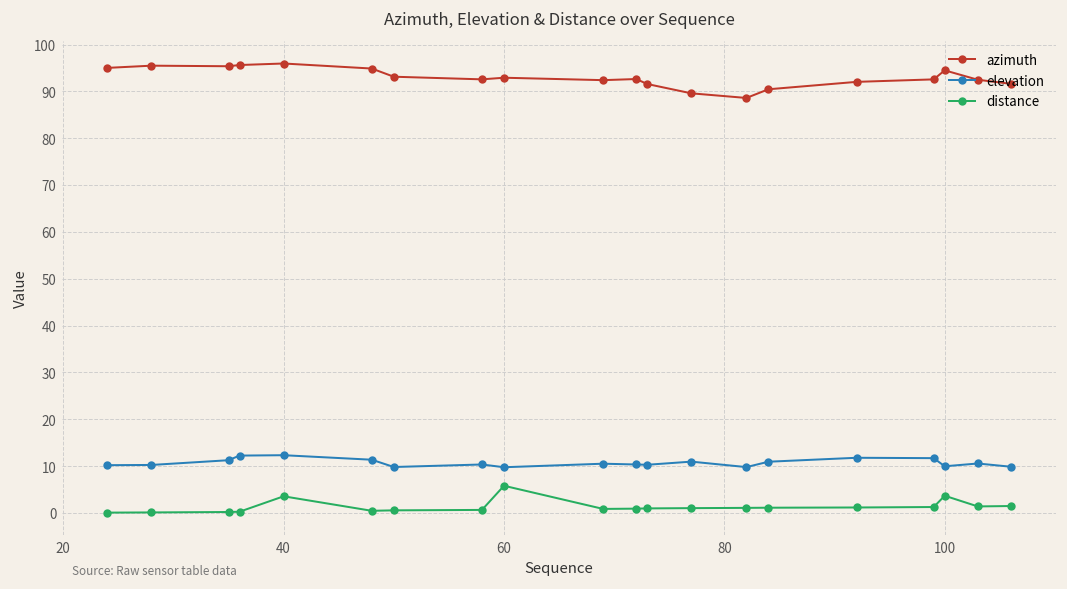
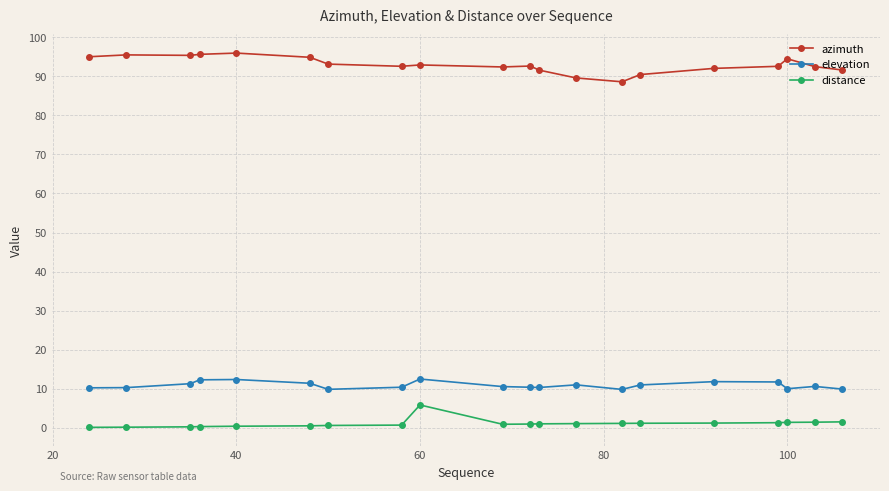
  {
    "azimuth": {
      "40": 96,
      "60": 93,
      "100": 95
    },
    "elevation": {
      "40": 12,
-     "60": 10,
+     "60": 12,
      "100": 10
    },
    "distance": {
-     "40": 4,
+     "40": 0,
      "60": 6,
-     "100": 4
+     "100": 1
    }
  }
